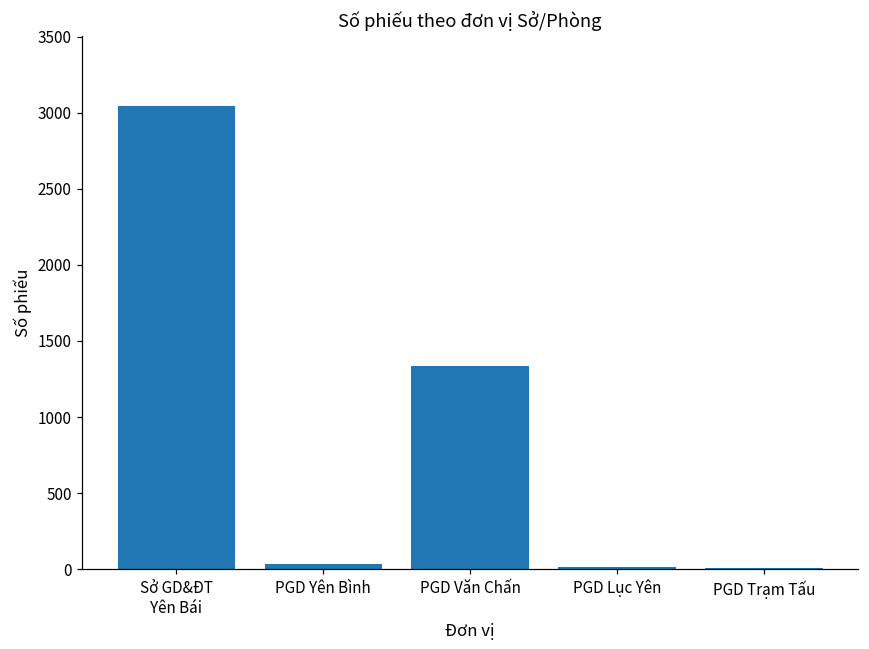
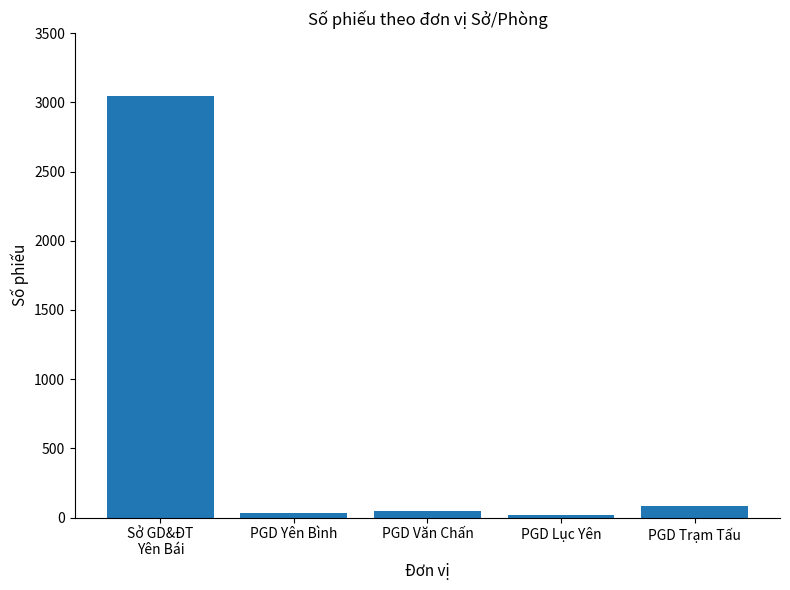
  {
    "Sở GD&ĐT Yên Bái": 3050,
    "PGD Yên Bình": 30,
-   "PGD Văn Chấn": 1340,
-   "PGD Trạm Tấu": 10
+   "PGD Văn Chấn": 50,
+   "PGD Trạm Tấu": 80
  }
